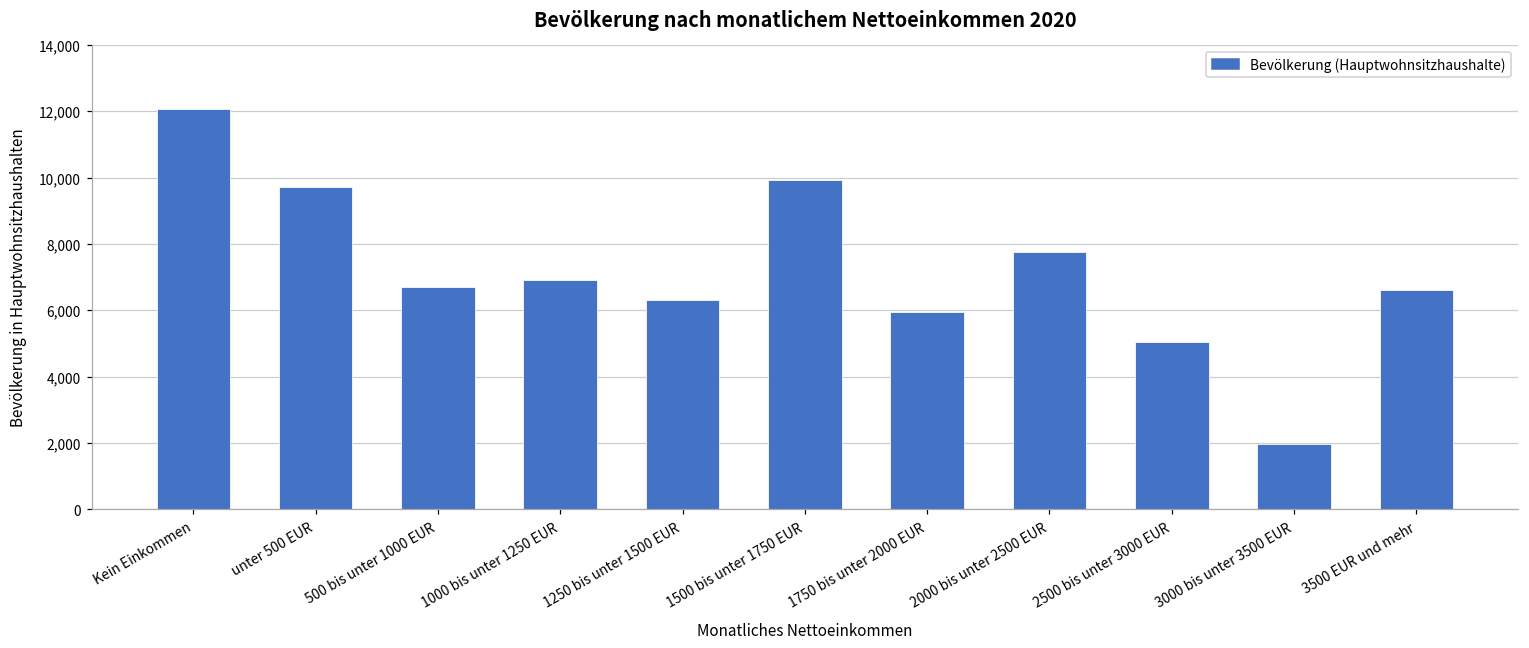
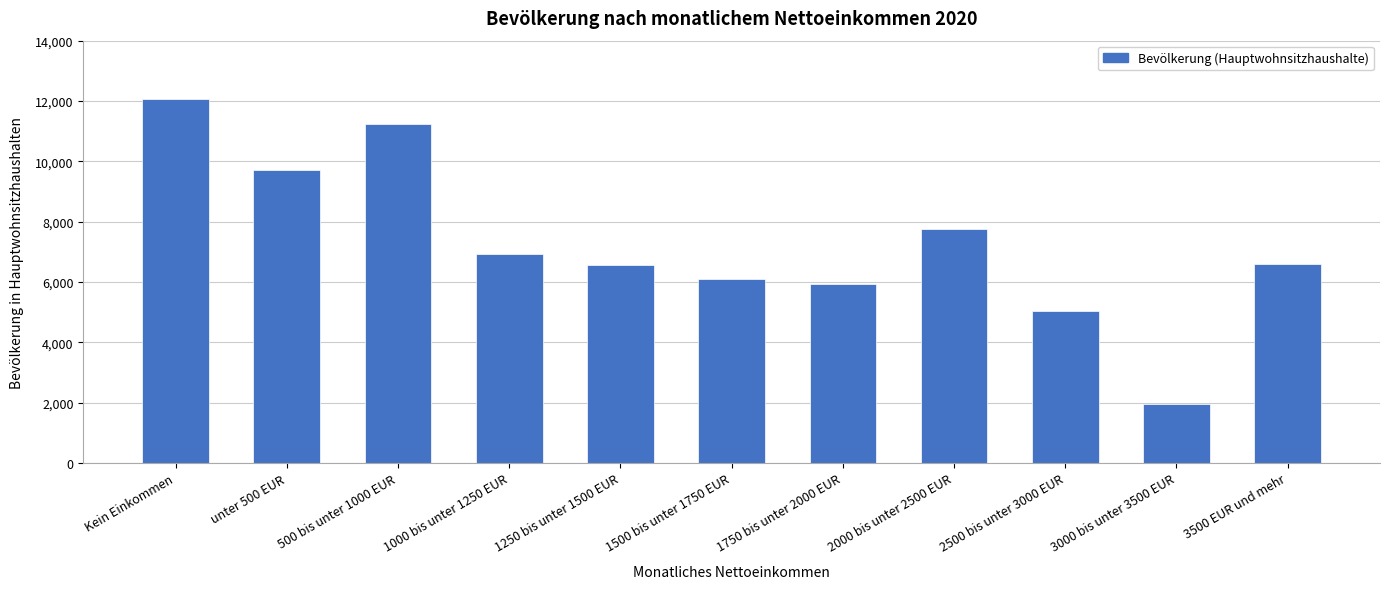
  {
    "Kein Einkommen": "12,100",
    "unter 500 EUR": "9,700",
-   "500 bis unter 1000 EUR": "6,700",
+   "500 bis unter 1000 EUR": "11,200",
    "1000 bis unter 1250 EUR": "6,900",
-   "1250 bis unter 1500 EUR": "6,300",
-   "1500 bis unter 1750 EUR": "9,900",
+   "1250 bis unter 1500 EUR": "6,600",
+   "1500 bis unter 1750 EUR": "6,100",
    "1750 bis unter 2000 EUR": "5,900",
    "2000 bis unter 2500 EUR": "7,700",
    "2500 bis unter 3000 EUR": "5,000",
    "3000 bis unter 3500 EUR": "2,000",
    "3500 EUR und mehr": "6,600"
  }
